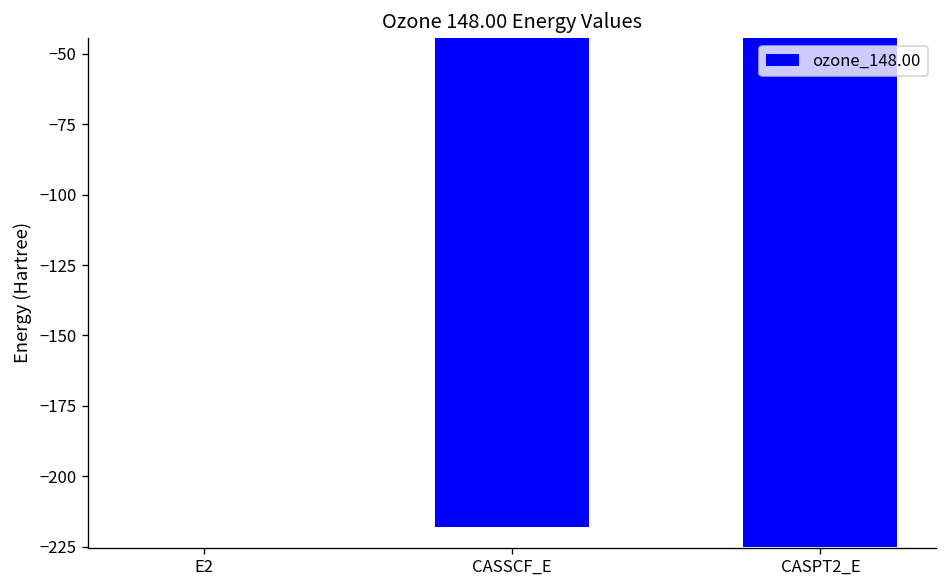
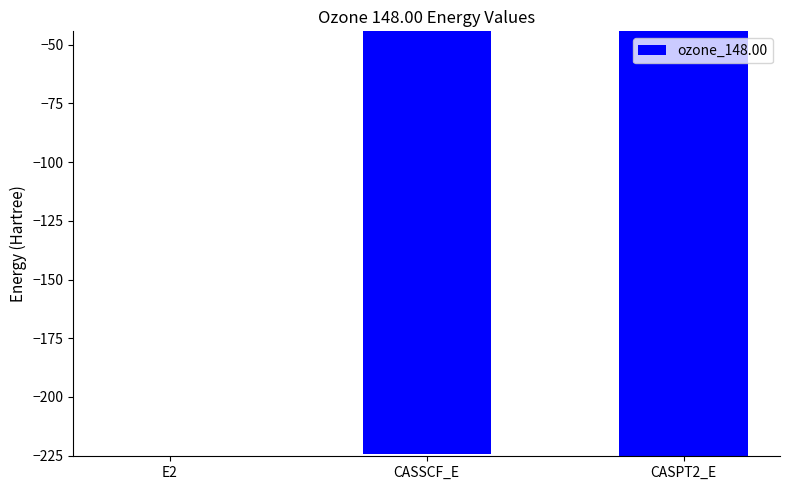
  {
    "E2": -44,
-   "CASSCF_E": -218,
+   "CASSCF_E": -225,
    "CASPT2_E": -225
  }
